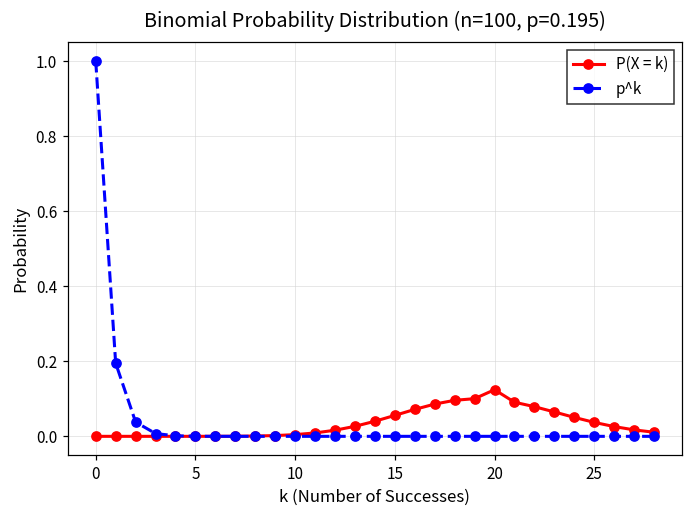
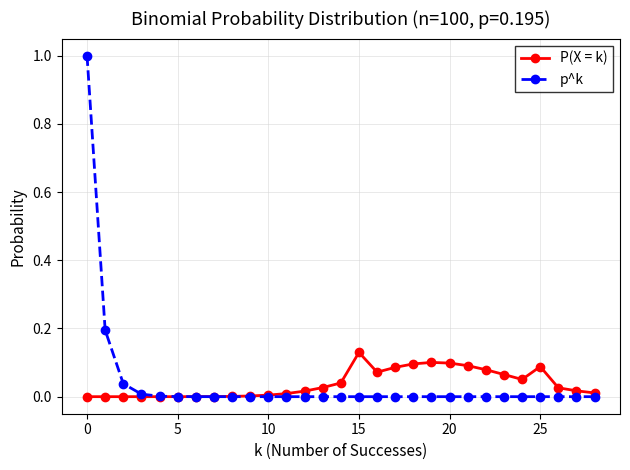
  {
    "P(X = k)": {
      "0": 0.00,
-     "15": 0.06,
-     "20": 0.12,
-     "25": 0.04
+     "15": 0.13,
+     "20": 0.10,
+     "25": 0.09
    },
    "p^k": {
      "0": 1.00,
      "15": 0.00,
      "20": 0.00,
      "25": 0.00
    }
  }
